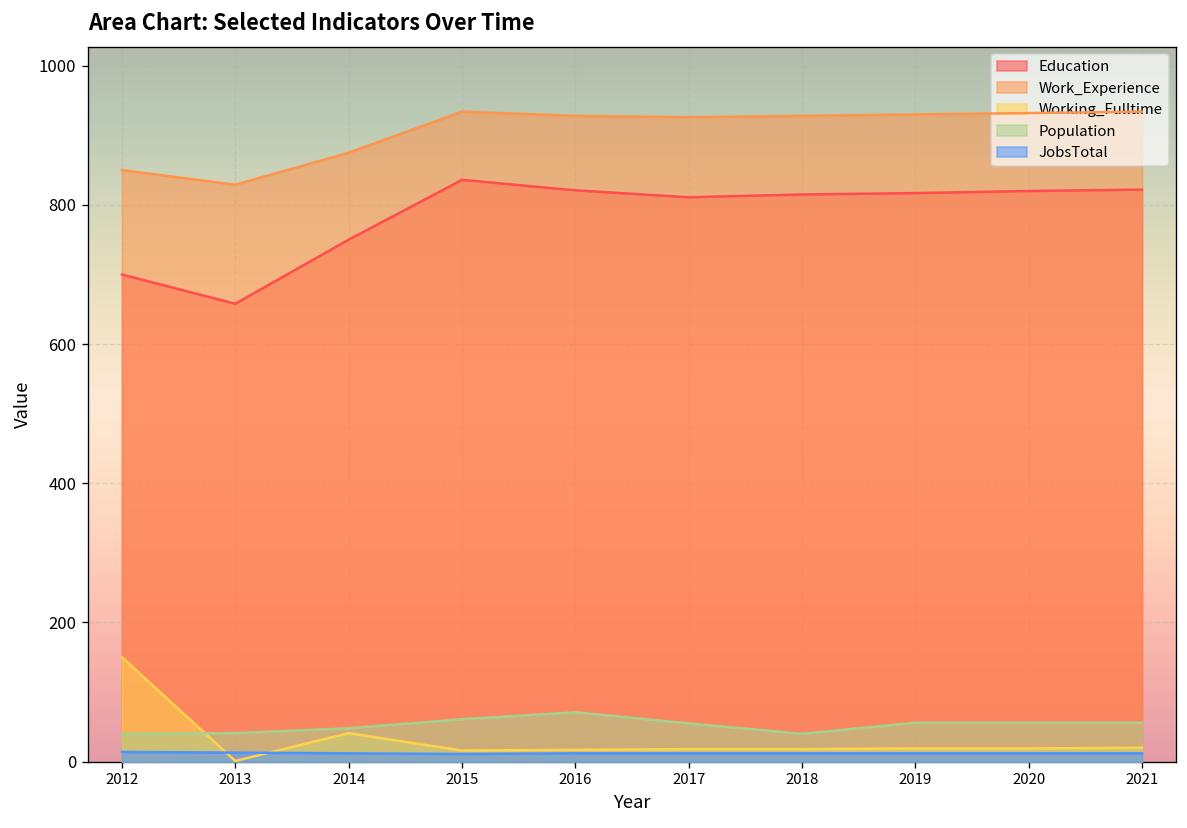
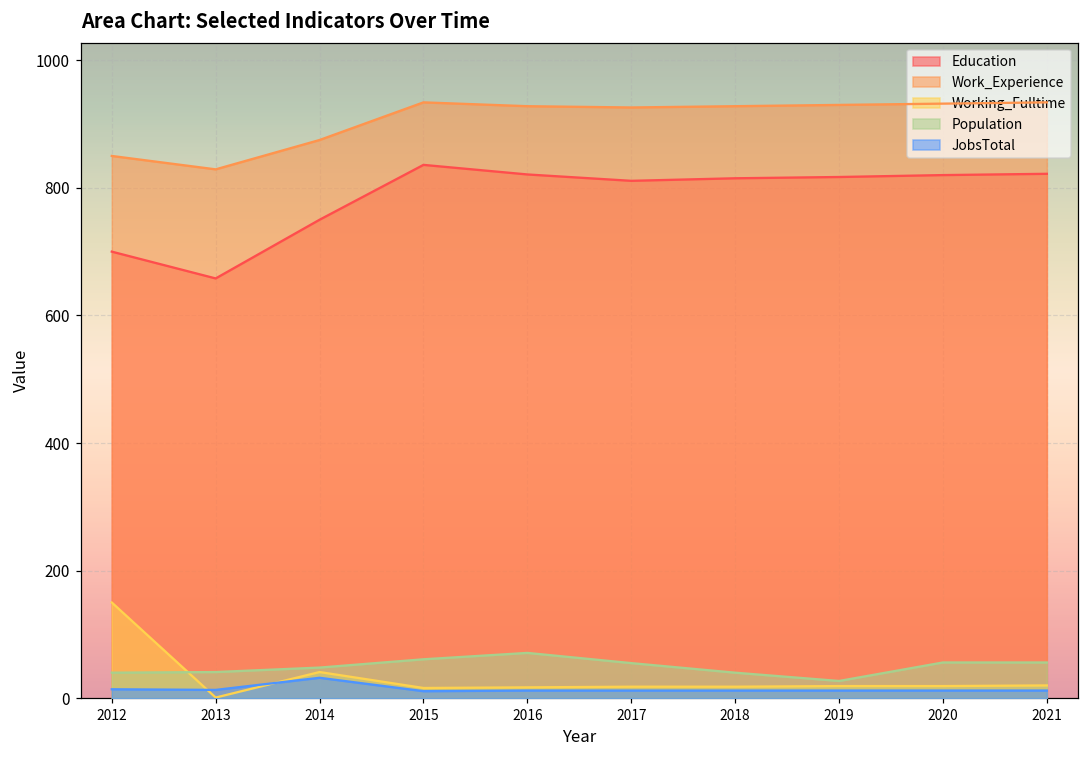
  {
    "Population": {
      "2012": 40,
      "2013": 40,
      "2014": 50,
      "2015": 60,
      "2016": 70,
      "2017": 60,
      "2018": 40,
-     "2019": 60,
+     "2019": 30,
      "2020": 60,
      "2021": 60
    },
    "JobsTotal": {
      "2012": 10,
      "2013": 10,
-     "2014": 10,
+     "2014": 30,
      "2015": 10,
      "2016": 10,
      "2017": 10,
      "2018": 10,
      "2019": 10,
      "2020": 10,
      "2021": 10
    }
  }
